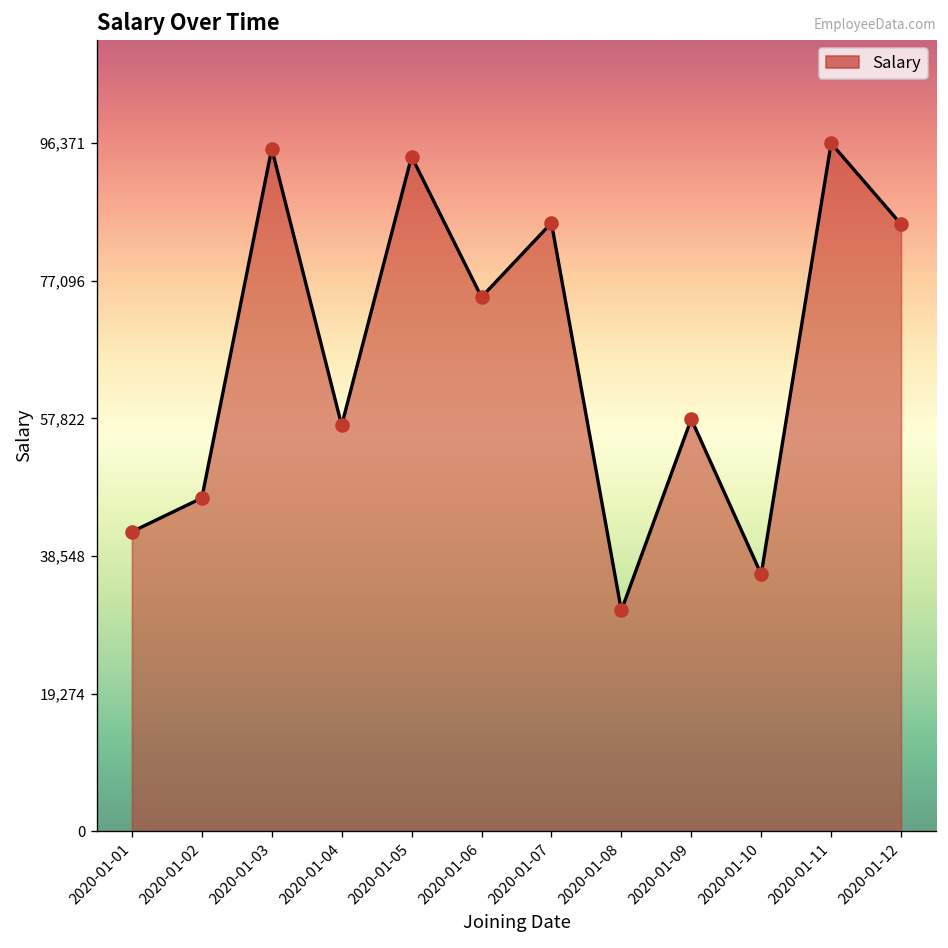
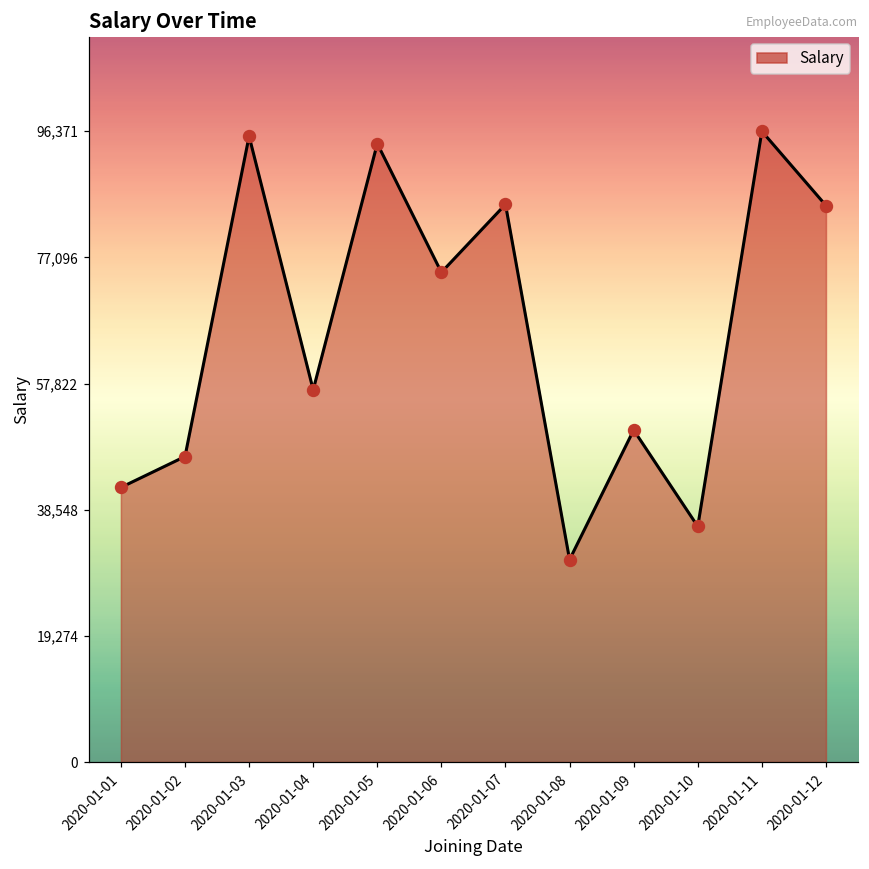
  {
    "2020-01-01": "42,000",
    "2020-01-02": "47,000",
    "2020-01-03": "96,000",
    "2020-01-04": "57,000",
    "2020-01-05": "94,000",
    "2020-01-06": "75,000",
    "2020-01-07": "85,000",
    "2020-01-08": "31,000",
-   "2020-01-09": "58,000",
+   "2020-01-09": "51,000",
    "2020-01-10": "36,000",
    "2020-01-11": "96,000",
    "2020-01-12": "85,000"
  }
